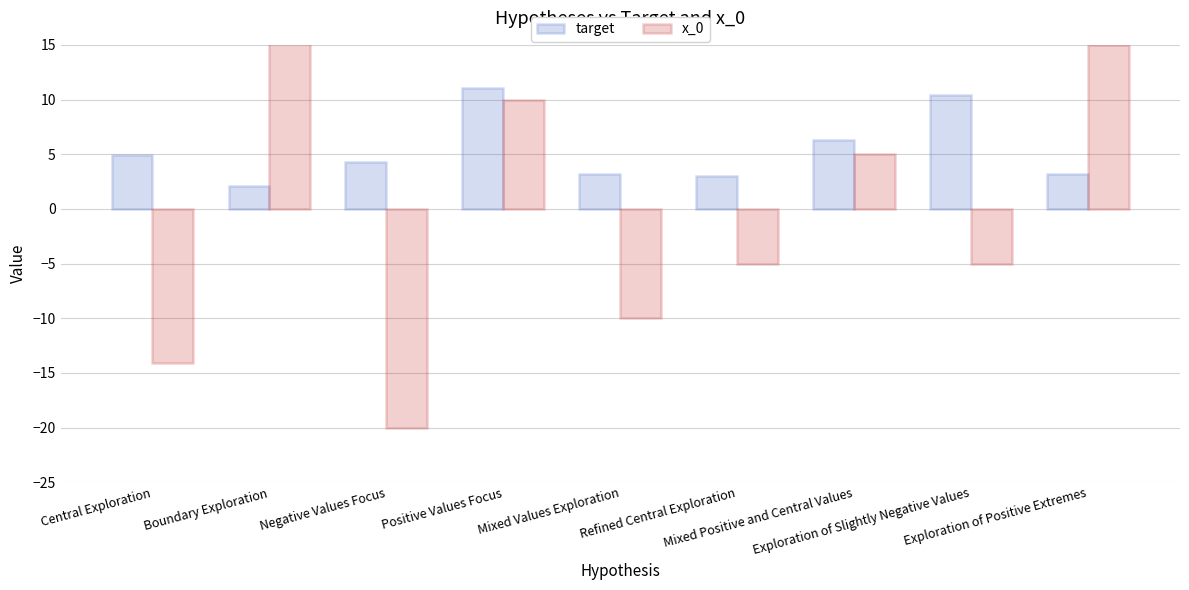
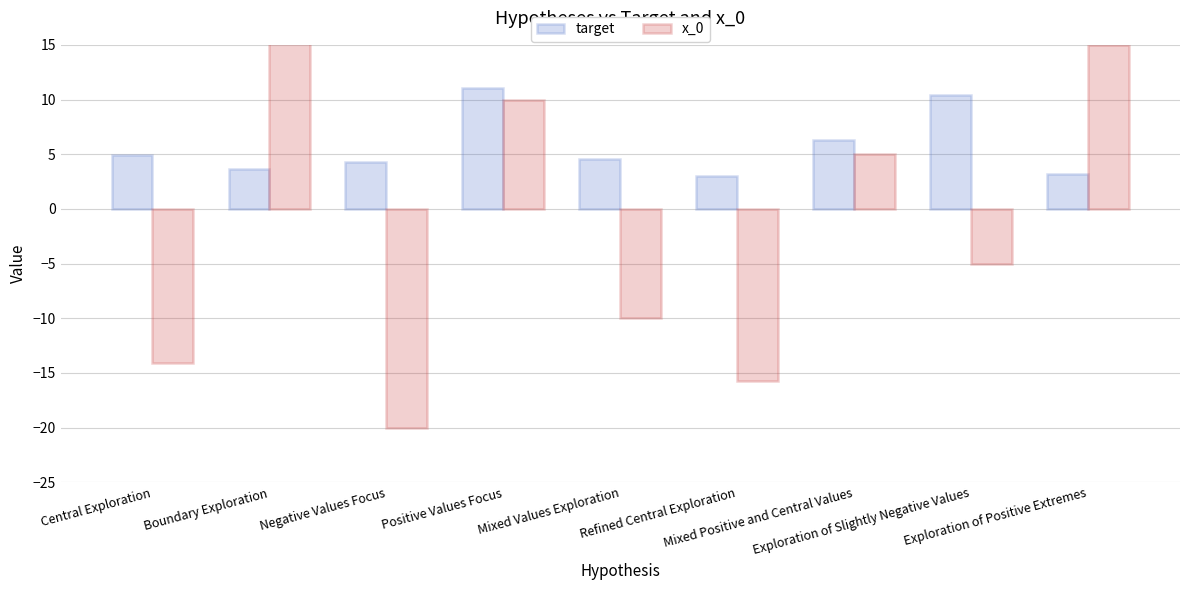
  {
    "target": {
      "Central Exploration": 4.9,
-     "Boundary Exploration": 2.1,
+     "Boundary Exploration": 3.6,
      "Negative Values Focus": 4.3,
      "Positive Values Focus": 11.0,
-     "Mixed Values Exploration": 3.2,
+     "Mixed Values Exploration": 4.6,
      "Refined Central Exploration": 3.0,
      "Mixed Positive and Central Values": 6.3,
      "Exploration of Slightly Negative Values": 10.4,
      "Exploration of Positive Extremes": 3.2
    },
    "x_0": {
      "Central Exploration": -14.1,
      "Negative Values Focus": -20.0,
      "Positive Values Focus": 10.0,
      "Mixed Values Exploration": -10.0,
-     "Refined Central Exploration": -5.0,
+     "Refined Central Exploration": -15.7,
      "Mixed Positive and Central Values": 5.0,
      "Exploration of Slightly Negative Values": -5.0,
      "Exploration of Positive Extremes": 15.0
    }
  }
